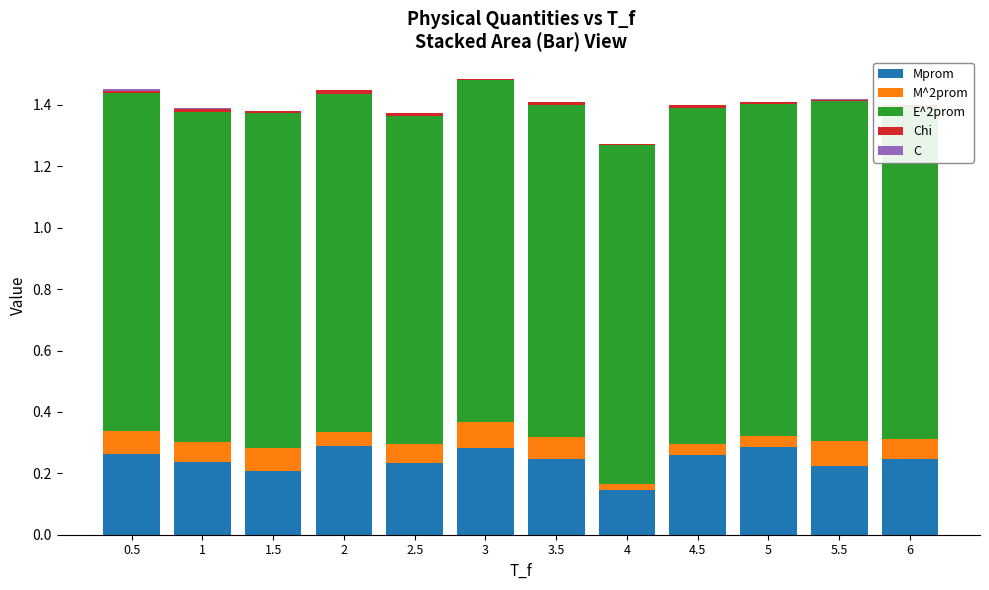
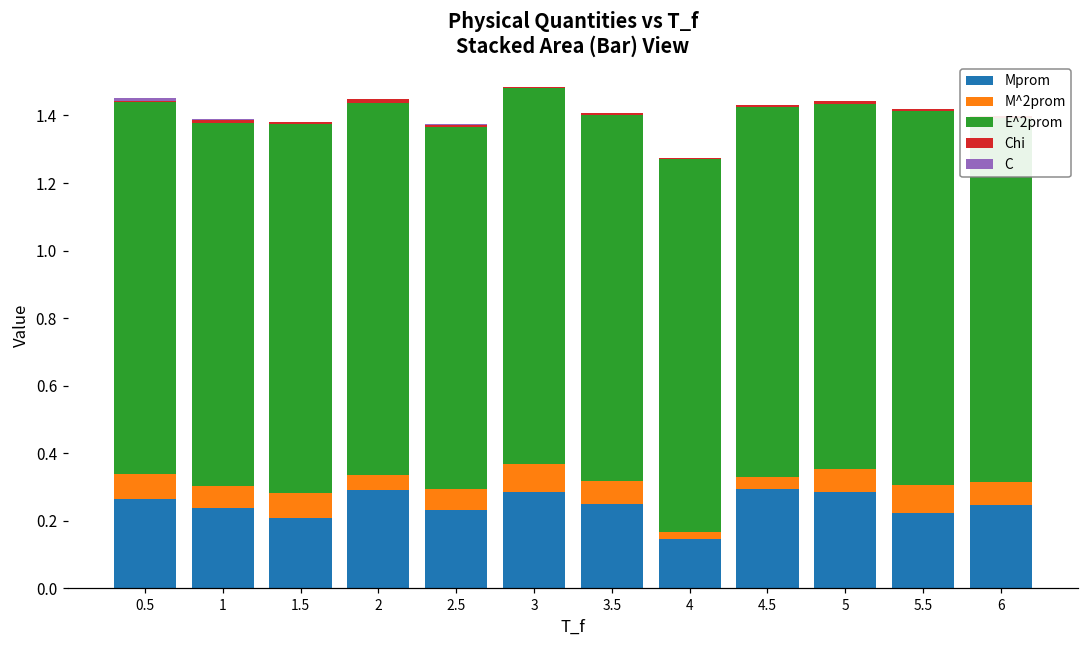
  {
    "Mprom": {
      "0.5": 0.26,
      "1": 0.24,
      "1.5": 0.21,
      "2": 0.29,
      "2.5": 0.23,
      "3": 0.28,
      "3.5": 0.25,
      "4": 0.15,
-     "4.5": 0.26,
+     "4.5": 0.29,
      "5": 0.29,
      "5.5": 0.22,
      "6": 0.25
    },
    "M^2prom": {
      "0.5": 0.07,
      "1": 0.06,
      "1.5": 0.07,
      "2": 0.04,
      "2.5": 0.06,
      "3": 0.08,
      "3.5": 0.07,
      "4": 0.02,
      "4.5": 0.04,
-     "5": 0.04,
+     "5": 0.07,
      "5.5": 0.08,
      "6": 0.07
    },
    "E^2prom": {
      "0.5": 1.10,
      "1": 1.08,
      "1.5": 1.09,
      "2": 1.10,
      "2.5": 1.07,
      "3": 1.11,
      "3.5": 1.08,
      "4": 1.10,
      "4.5": 1.09,
      "5": 1.08,
      "5.5": 1.11
    },
    "Chi": {
      "1": 0.01,
      "2": 0.01,
      "5": 0.01
    }
  }
